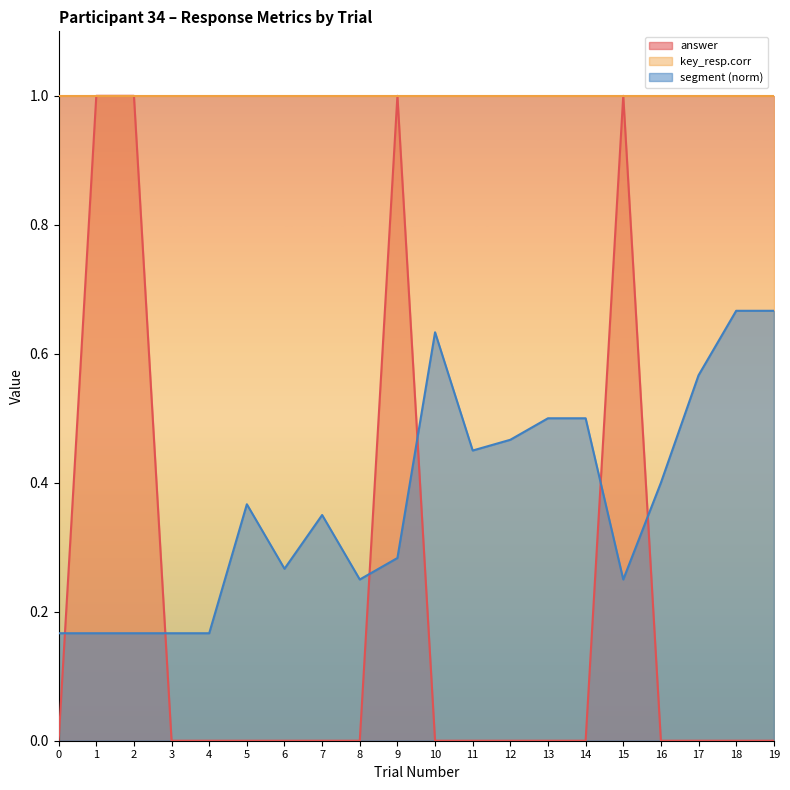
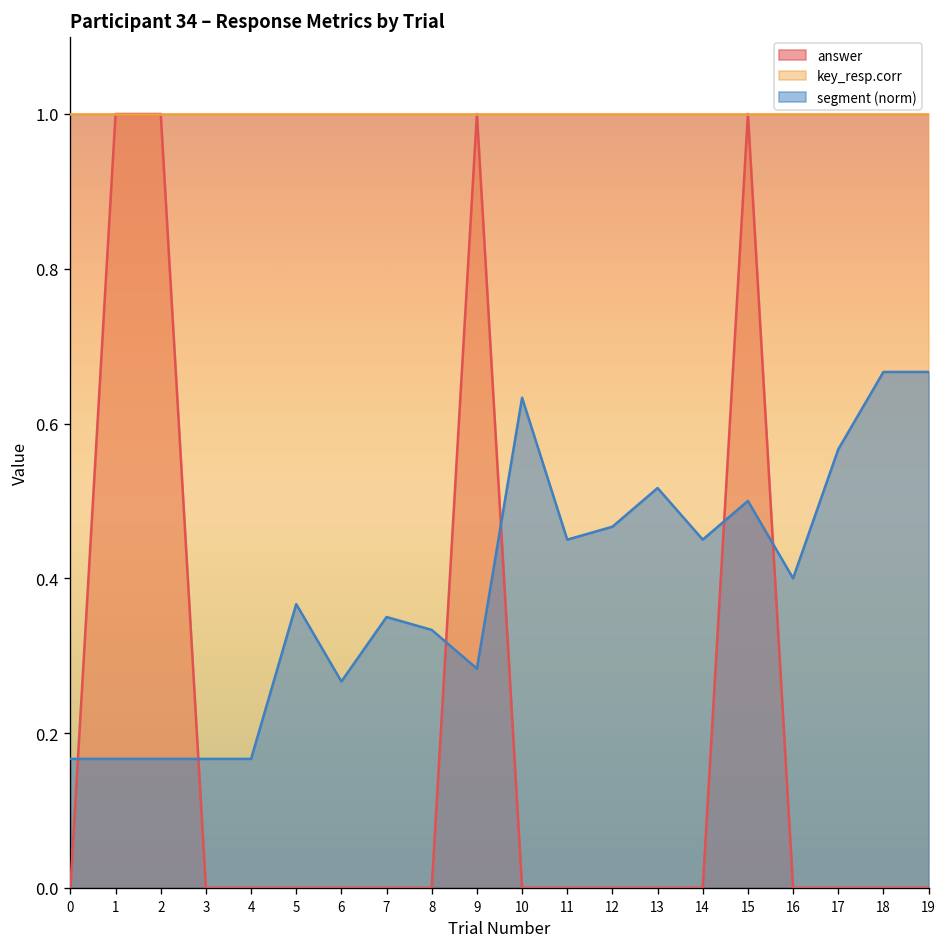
  {
    "answer": {
      "0": 0.00,
      "3": 0.00,
      "4": 0.00,
      "5": 0.00,
      "6": 0.00,
      "7": 0.00,
      "8": 0.00,
      "10": 0.00,
      "11": 0.00,
      "12": 0.00,
      "13": 0.00,
      "14": 0.00,
      "16": 0.00,
      "17": 0.00,
      "18": 0.00,
      "19": 0.00
    },
    "key_resp.corr": {
      "0": 1.00,
      "3": 1.00,
      "4": 1.00,
      "5": 1.00,
      "6": 1.00,
      "7": 1.00,
      "8": 1.00,
      "10": 1.00,
      "11": 1.00,
      "12": 1.00,
      "13": 1.00,
      "14": 1.00,
      "16": 1.00,
      "17": 1.00,
      "18": 1.00,
      "19": 1.00
    },
    "segment (norm)": {
      "0": 0.17,
      "1": 0.17,
      "2": 0.17,
      "3": 0.17,
      "4": 0.17,
      "5": 0.37,
      "6": 0.27,
      "7": 0.35,
-     "8": 0.25,
+     "8": 0.33,
      "9": 0.28,
      "10": 0.63,
      "11": 0.45,
      "12": 0.47,
-     "13": 0.50,
-     "14": 0.50,
-     "15": 0.25,
+     "13": 0.52,
+     "14": 0.45,
+     "15": 0.50,
      "16": 0.40,
      "17": 0.57,
      "18": 0.67,
      "19": 0.67
    }
  }
